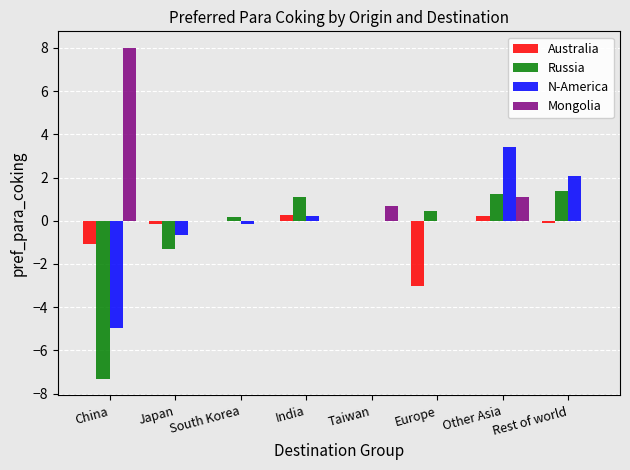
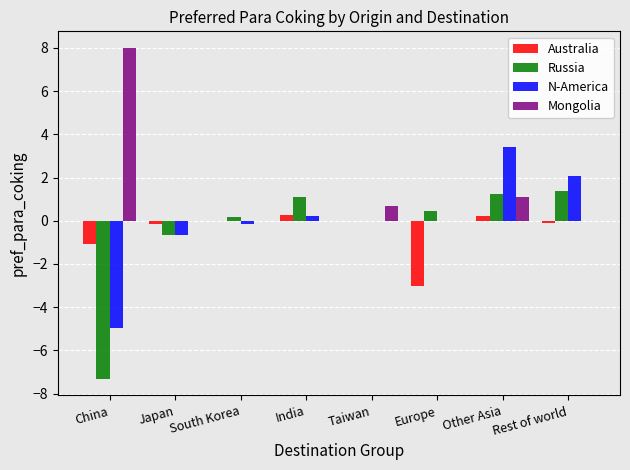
  {
    "Australia": {
      "China": -1.1,
      "Japan": -0.1,
      "South Korea": 0.0,
      "India": 0.3,
      "Taiwan": 0.0,
      "Europe": -3.0,
      "Other Asia": 0.2
    },
    "Russia": {
      "China": -7.3,
-     "Japan": -1.3,
+     "Japan": -0.7,
      "South Korea": 0.2,
      "India": 1.1,
      "Taiwan": 0.0,
      "Europe": 0.4,
      "Other Asia": 1.2,
      "Rest of world": 1.4
    },
    "N-America": {
      "China": -5.0,
      "Japan": -0.7,
      "South Korea": -0.1,
      "India": 0.2,
      "Taiwan": 0.0,
      "Europe": 0.0,
      "Other Asia": 3.4,
      "Rest of world": 2.1
    },
    "Mongolia": {
      "China": 8.0,
      "Japan": 0.0,
      "South Korea": 0.0,
      "India": 0.0,
      "Taiwan": 0.7,
      "Europe": 0.0,
      "Other Asia": 1.1,
      "Rest of world": 0.0
    }
  }
